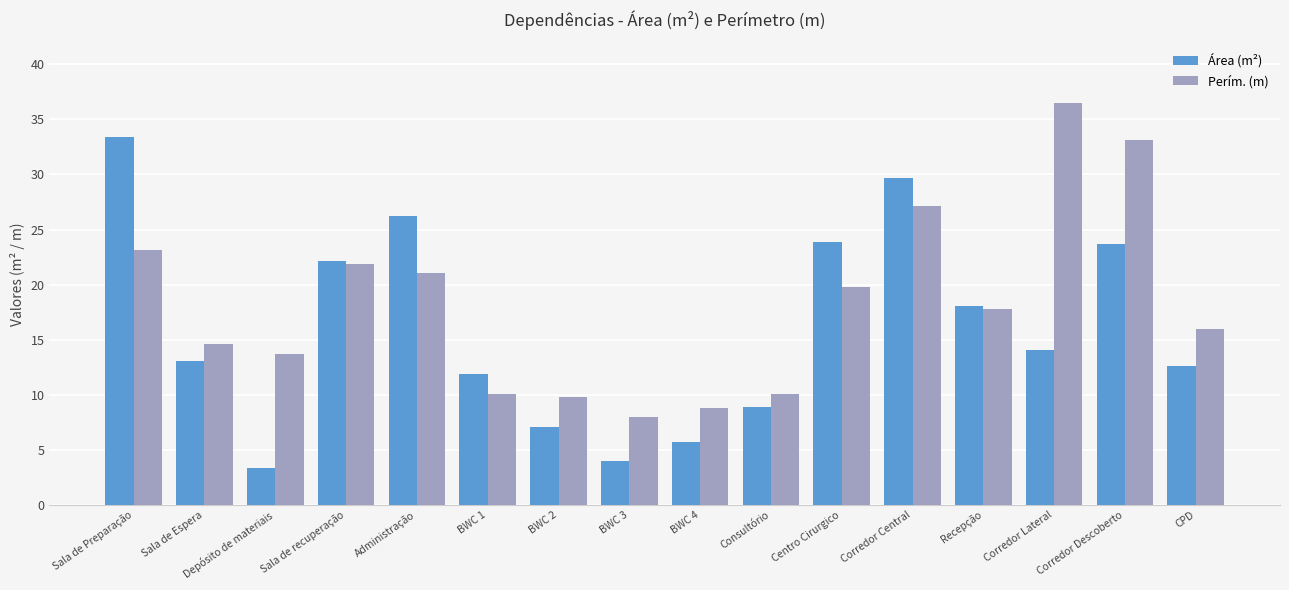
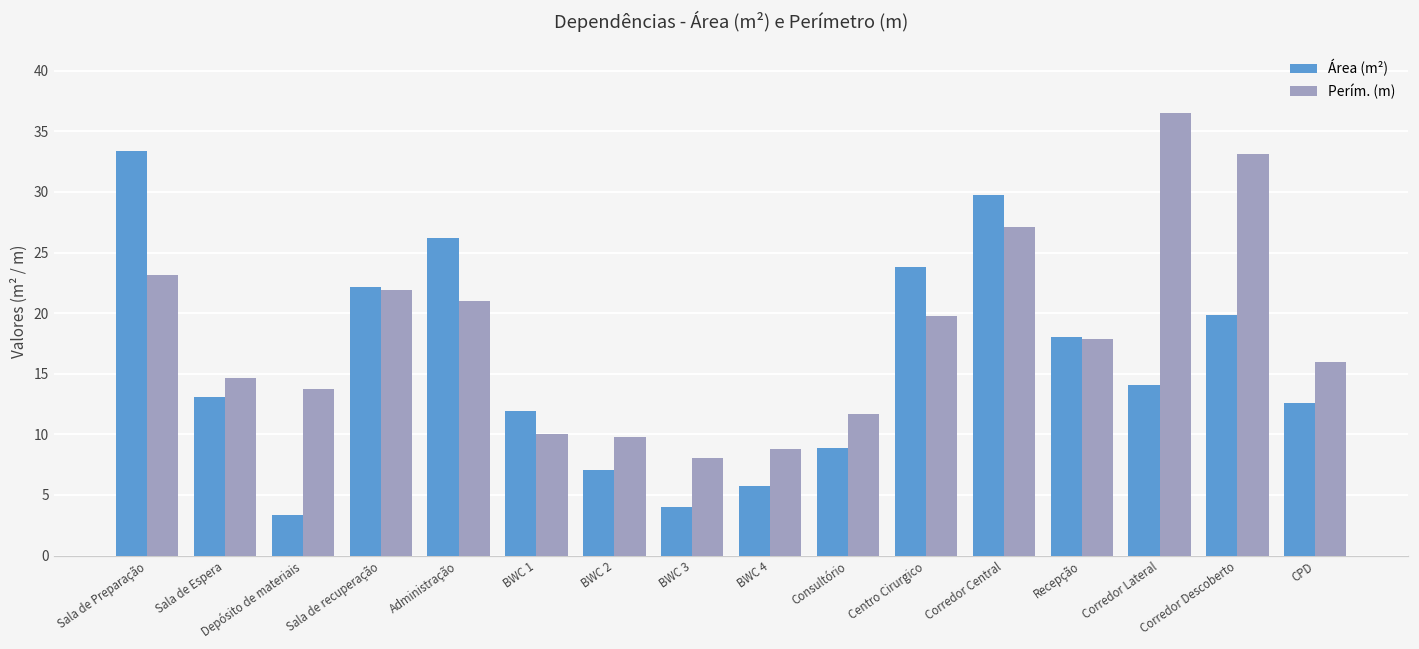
  {
    "Área (m²)": {
      "Sala de Preparação": 33.4,
      "Sala de Espera": 13.1,
      "Depósito de materiais": 3.4,
      "Sala de recuperação": 22.2,
      "Administração": 26.2,
      "BWC 1": 11.9,
      "BWC 2": 7.1,
      "BWC 3": 4.0,
      "BWC 4": 5.8,
      "Consultório": 8.9,
      "Centro Cirurgico": 23.8,
      "Corredor Central": 29.7,
      "Recepção": 18.0,
      "Corredor Lateral": 14.0,
-     "Corredor Descoberto": 23.7,
+     "Corredor Descoberto": 19.8,
      "CPD": 12.6
    },
    "Perím. (m)": {
      "Sala de Preparação": 23.1,
      "Sala de Espera": 14.6,
      "Depósito de materiais": 13.7,
      "Sala de recuperação": 21.9,
      "Administração": 21.0,
      "BWC 1": 10.1,
      "BWC 2": 9.8,
      "BWC 3": 8.0,
      "BWC 4": 8.8,
-     "Consultório": 10.1,
+     "Consultório": 11.7,
      "Centro Cirurgico": 19.8,
      "Corredor Central": 27.1,
      "Recepção": 17.8,
      "Corredor Lateral": 36.5,
      "Corredor Descoberto": 33.1,
      "CPD": 16.0
    }
  }
